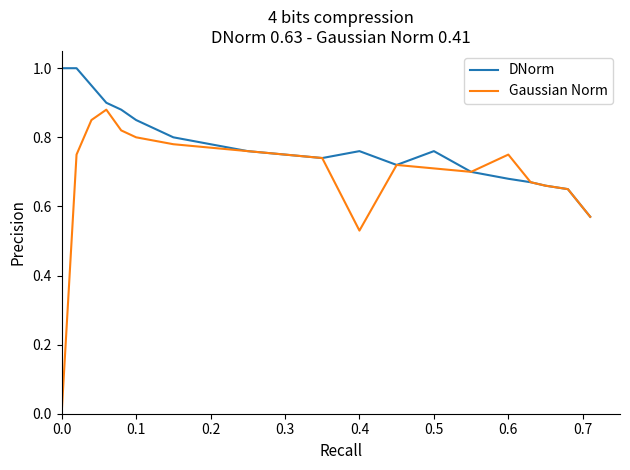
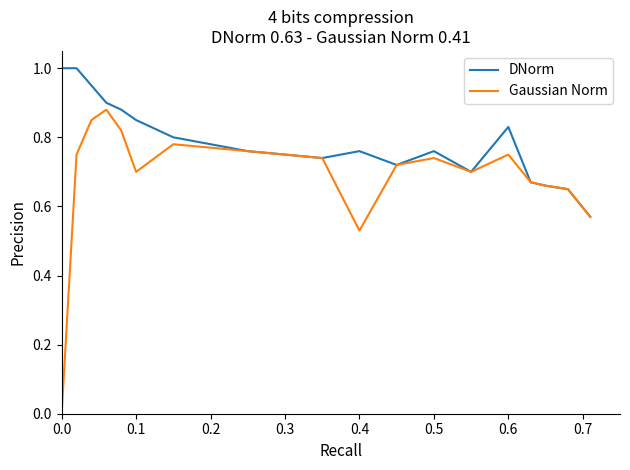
  {
    "DNorm": {
      "0.0": 1.00,
      "0.1": 0.85,
      "0.2": 0.78,
      "0.4": 0.76,
      "0.5": 0.76,
-     "0.6": 0.68
+     "0.6": 0.83
    },
    "Gaussian Norm": {
      "0.0": 0.00,
-     "0.1": 0.8,
+     "0.1": 0.7,
      "0.2": 0.77,
      "0.4": 0.53,
-     "0.5": 0.71,
+     "0.5": 0.74,
      "0.6": 0.75
    }
  }
